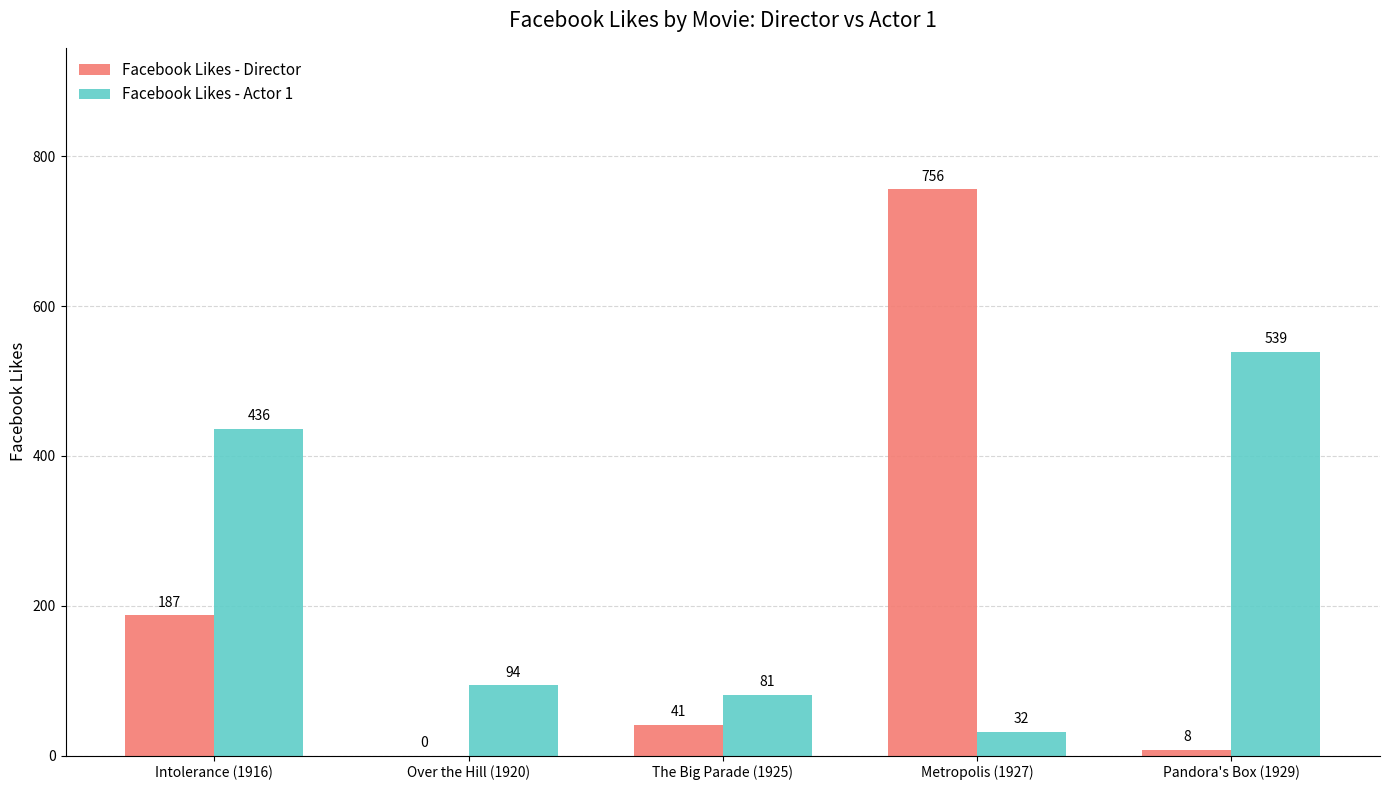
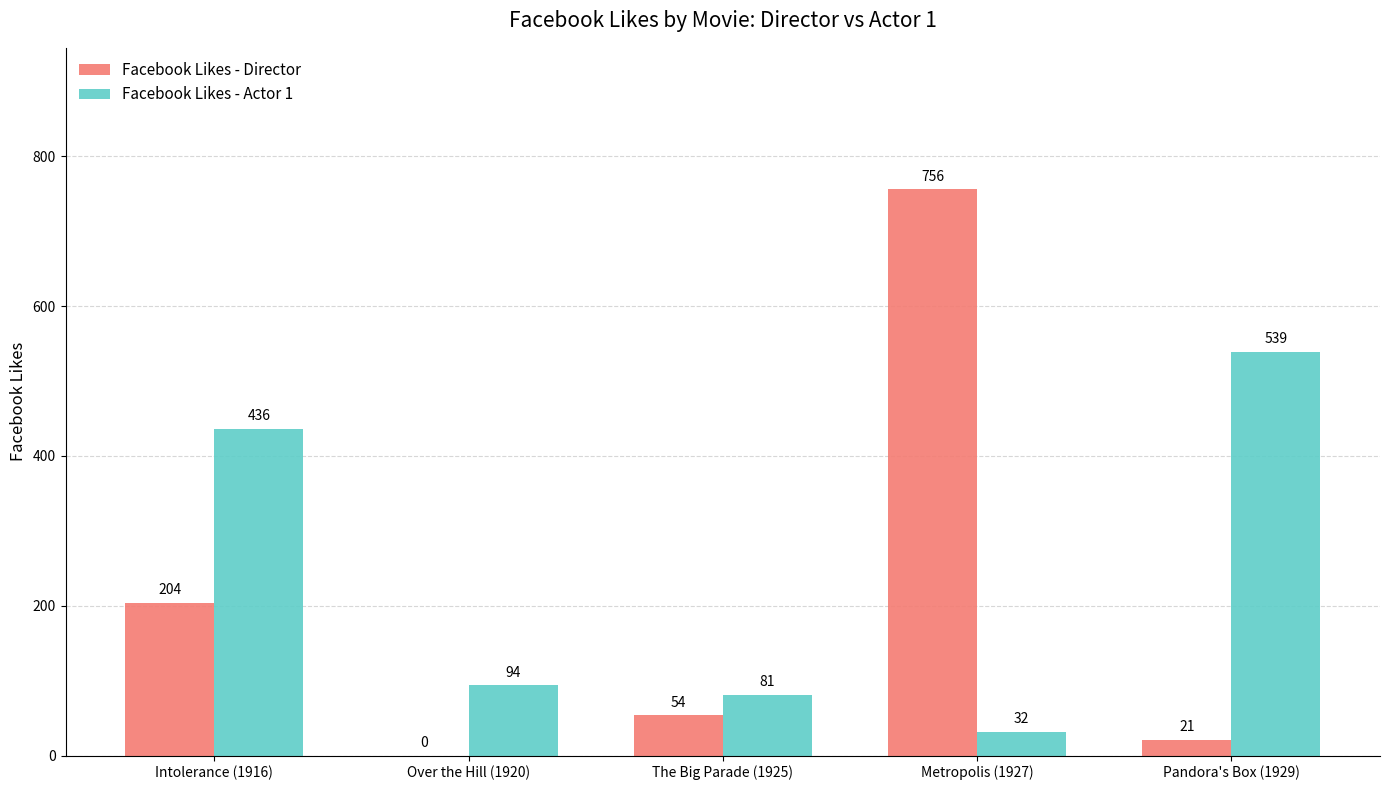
  {
    "Facebook Likes - Director": {
-     "Intolerance (1916)": 187,
+     "Intolerance (1916)": 204,
      "Over the Hill (1920)": 0,
-     "The Big Parade (1925)": 41,
+     "The Big Parade (1925)": 54,
      "Metropolis (1927)": 756,
-     "Pandora's Box (1929)": 8
+     "Pandora's Box (1929)": 21
    },
    "Facebook Likes - Actor 1": {
      "Intolerance (1916)": 436,
      "Over the Hill (1920)": 94,
      "The Big Parade (1925)": 81,
      "Metropolis (1927)": 32,
      "Pandora's Box (1929)": 539
    }
  }
